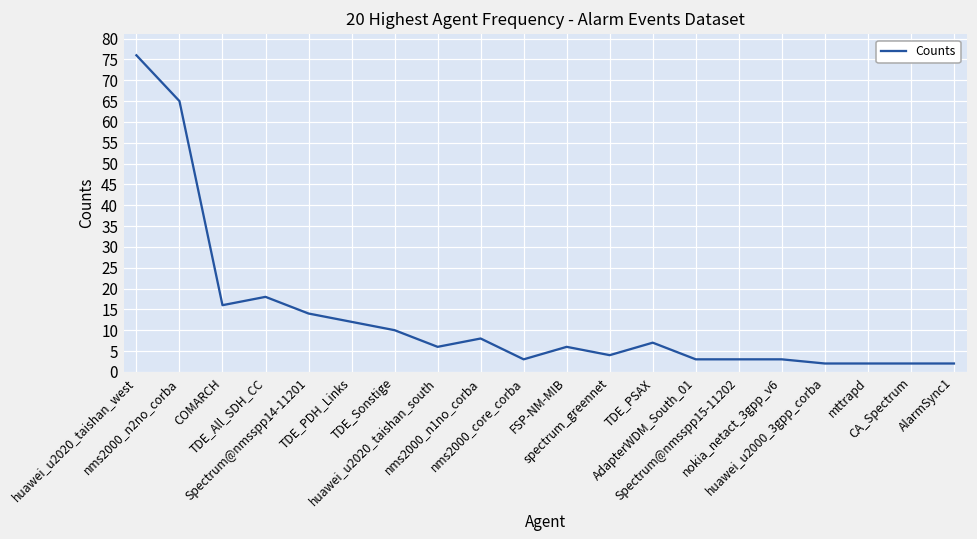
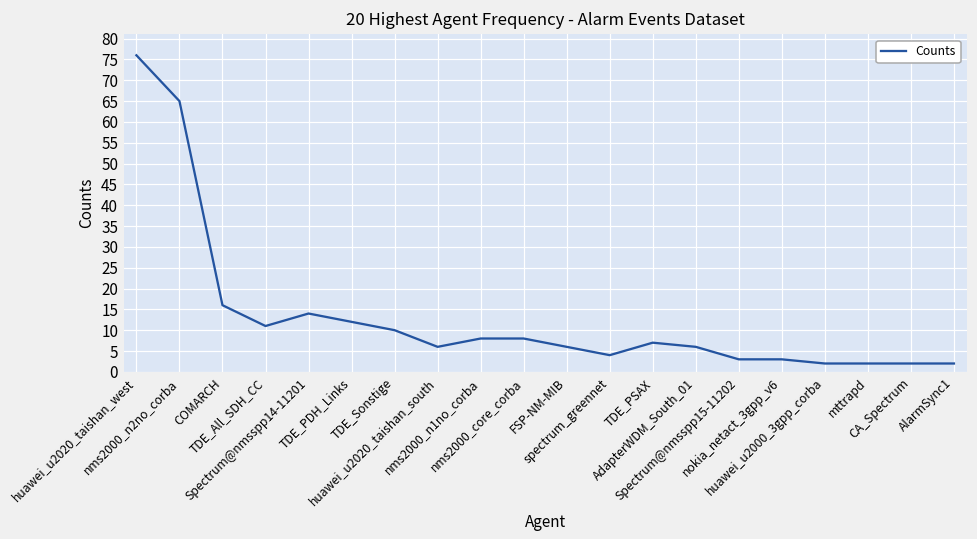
  {
    "huawei_u2020_taishan_west": 76,
    "nms2000_n2no_corba": 65,
    "COMARCH": 16,
-   "TDE_All_SDH_CC": 18,
+   "TDE_All_SDH_CC": 11,
    "Spectrum@nmsspp14-11201": 14,
    "TDE_PDH_Links": 12,
    "TDE_Sonstige": 10,
    "huawei_u2020_taishan_south": 6,
    "nms2000_n1no_corba": 8,
-   "nms2000_core_corba": 3,
+   "nms2000_core_corba": 8,
    "FSP-NM-MIB": 6,
    "spectrum_greennet": 4,
    "TDE_PSAX": 7,
-   "AdapterWDM_South_01": 3,
+   "AdapterWDM_South_01": 6,
    "Spectrum@nmsspp15-11202": 3,
    "nokia_netact_3gpp_v6": 3,
    "huawei_u2000_3gpp_corba": 2,
    "mttrapd": 2,
    "CA_Spectrum": 2,
    "AlarmSync1": 2
  }
